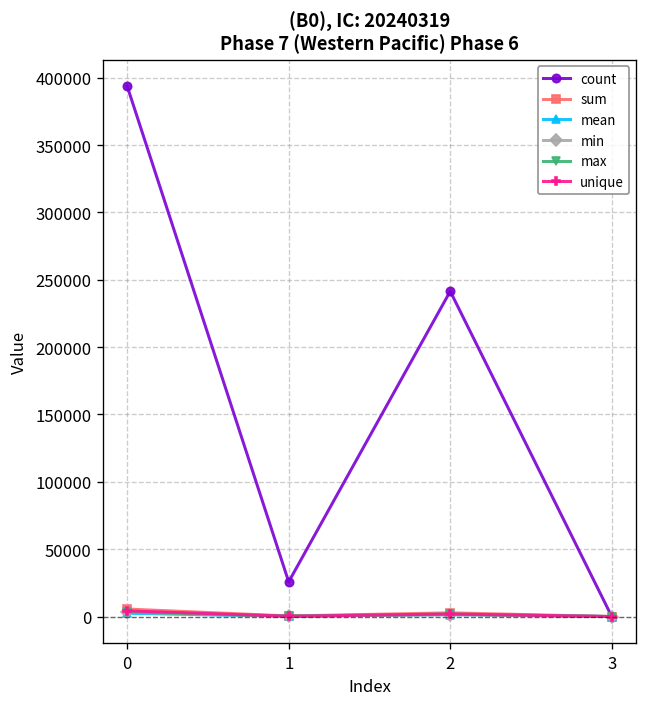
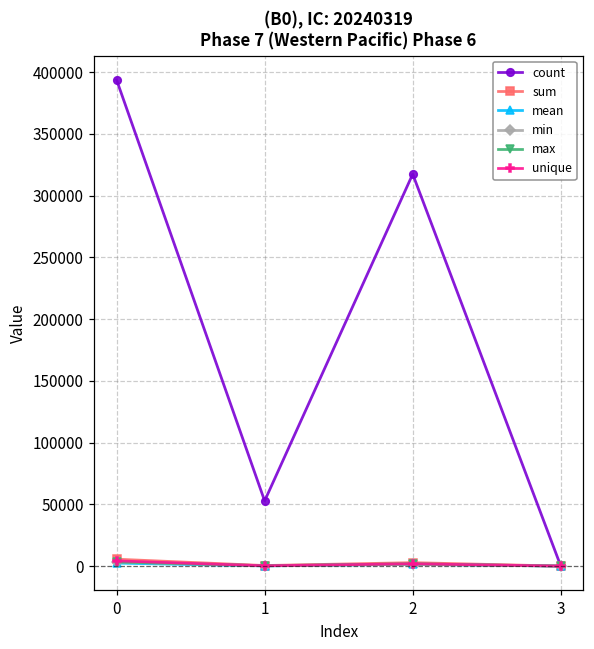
  {
    "count": {
      "0": 394000,
-     "1": 26000,
-     "2": 241000
+     "1": 53000,
+     "2": 317000
    }
  }
